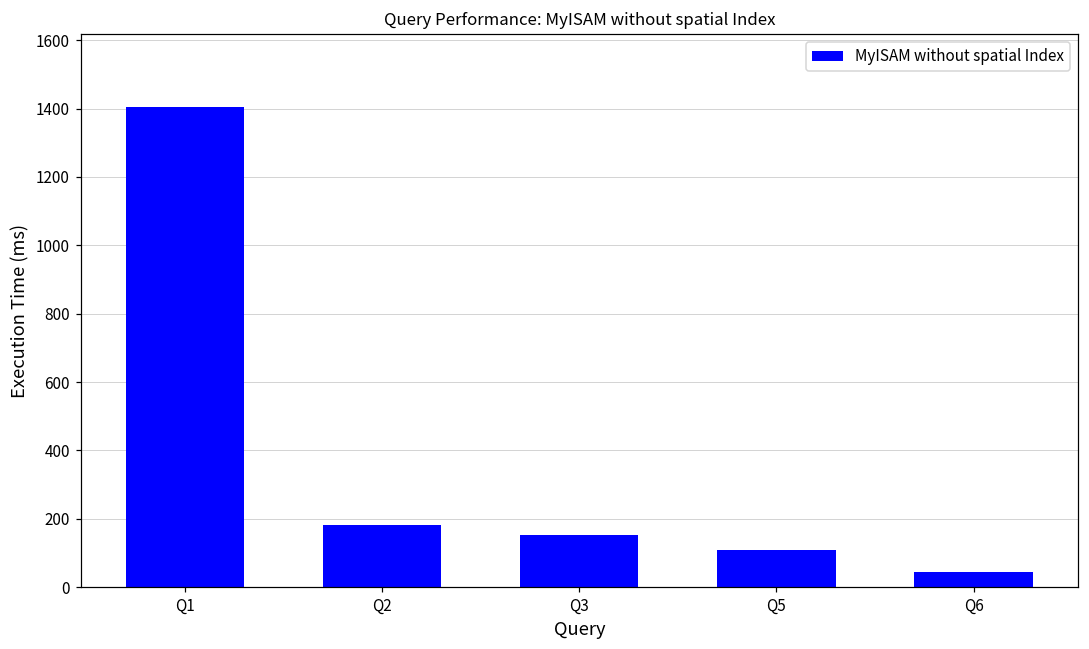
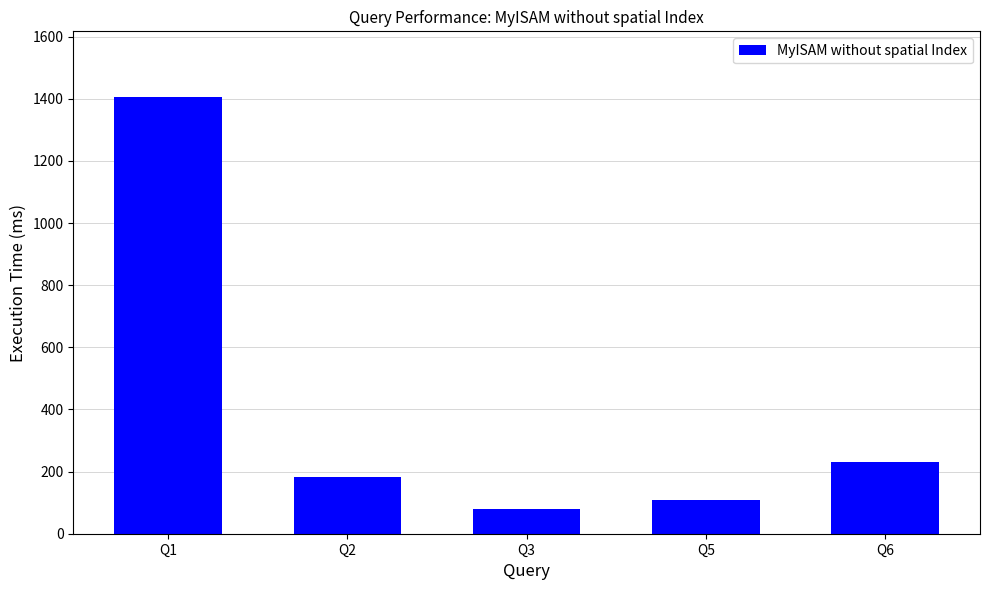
  {
    "Q1": 1410,
    "Q2": 180,
-   "Q3": 150,
+   "Q3": 80,
    "Q5": 110,
-   "Q6": 40
+   "Q6": 230
  }
